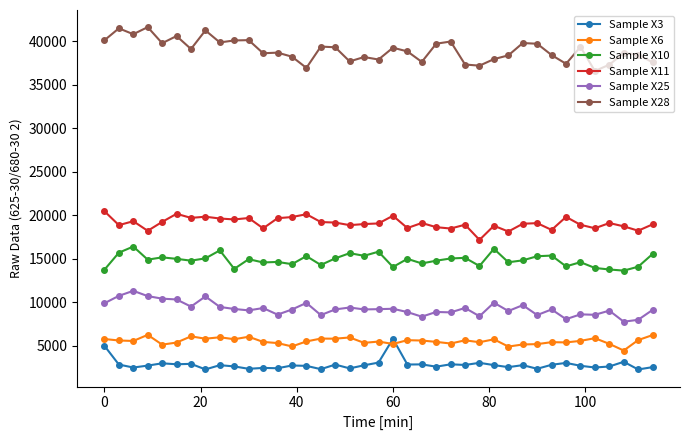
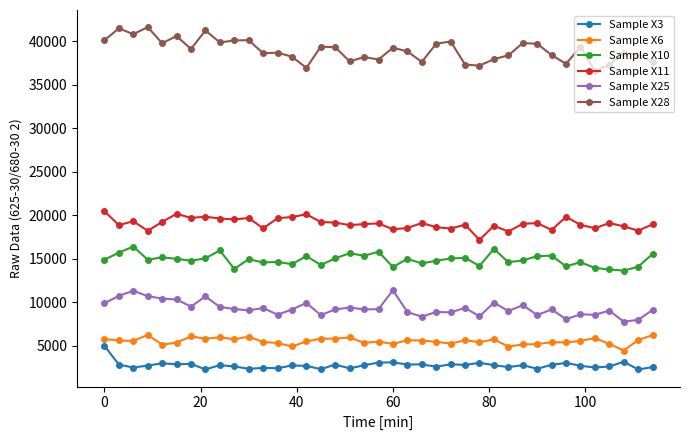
  {
    "Sample X3": {
      "0": 5000,
-     "60": 6000
+     "60": 3000
    },
    "Sample X6": {
      "0": 6000,
      "60": 5000
    },
    "Sample X10": {
-     "0": 14000,
+     "0": 15000,
      "60": 14000
    },
    "Sample X11": {
      "0": 20000,
-     "60": 20000
+     "60": 18000
    },
    "Sample X25": {
      "0": 10000,
-     "60": 9000
+     "60": 11000
    },
    "Sample X28": {
      "0": 40000,
      "60": 39000
    }
  }
